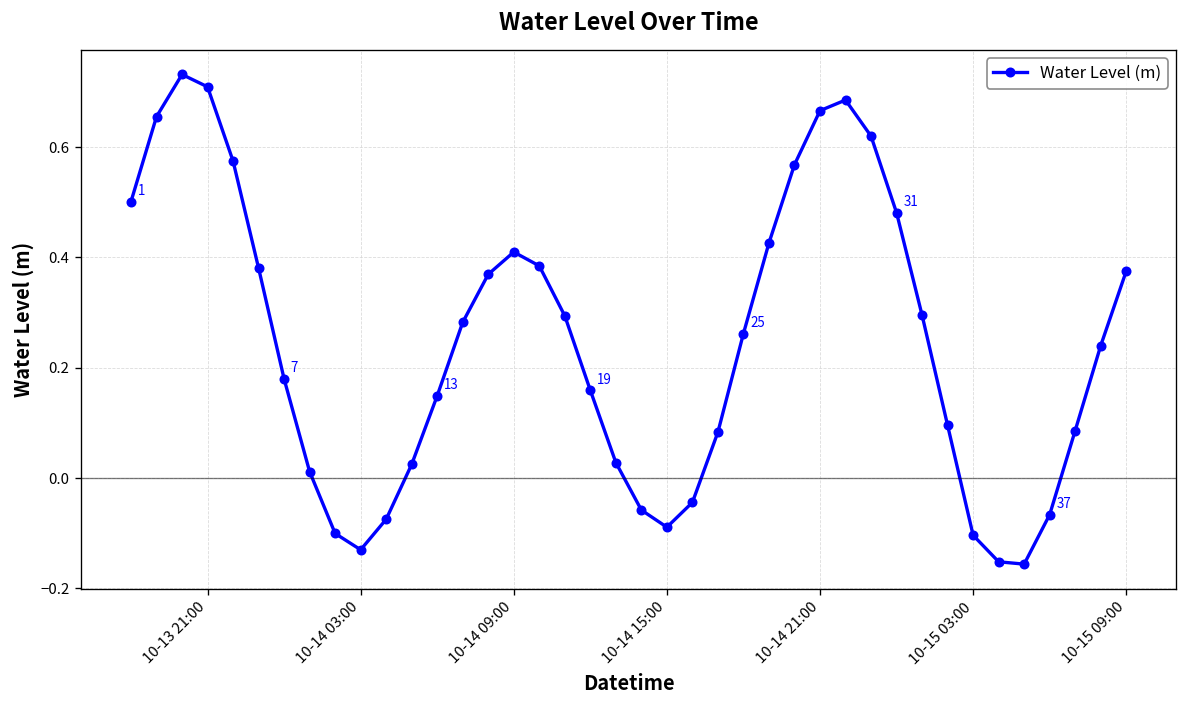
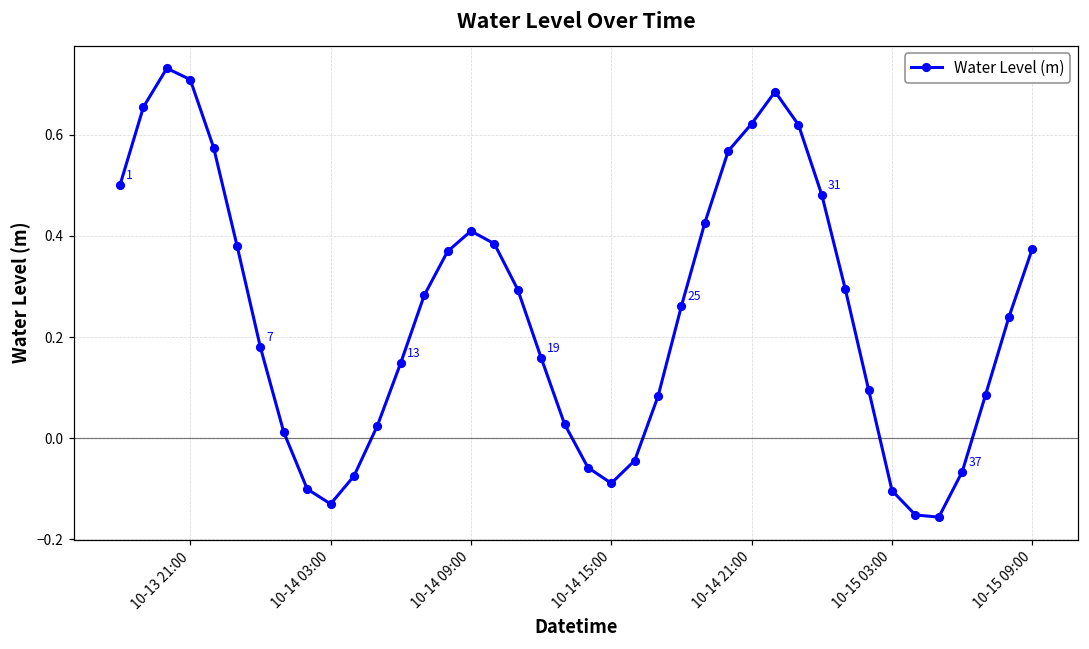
  {
    "10-13 21:00": 0.71,
    "10-14 03:00": -0.13,
    "10-14 09:00": 0.41,
    "10-14 15:00": -0.09,
-   "10-14 21:00": 0.67,
+   "10-14 21:00": 0.62,
    "10-15 03:00": -0.10,
    "10-15 09:00": 0.38
  }
